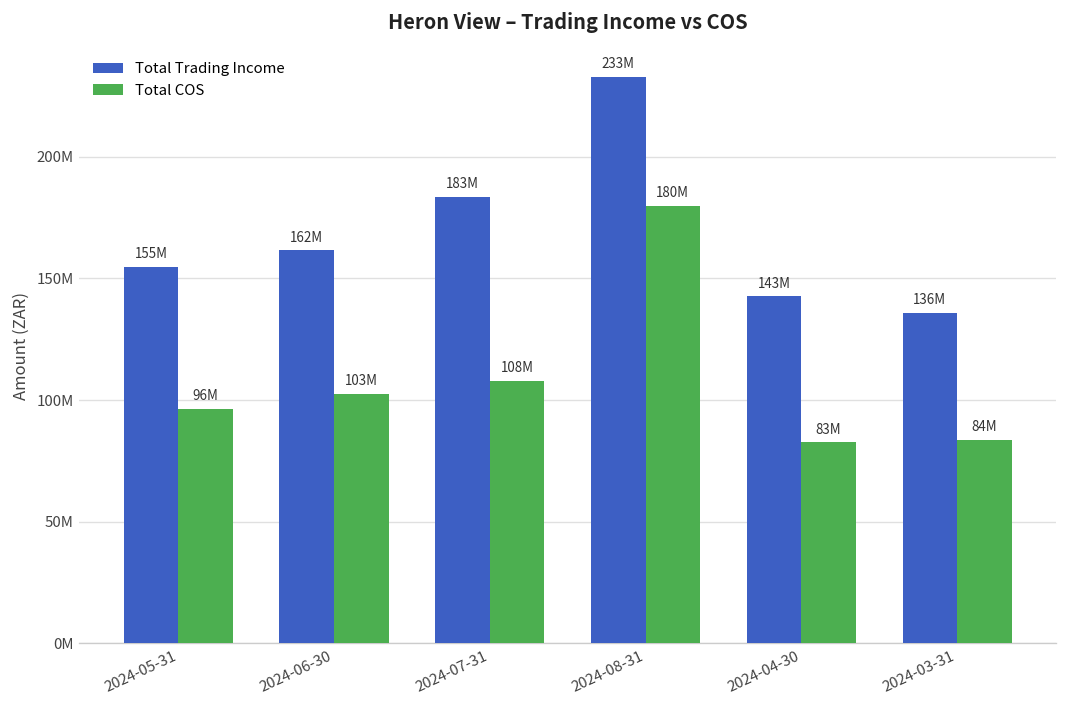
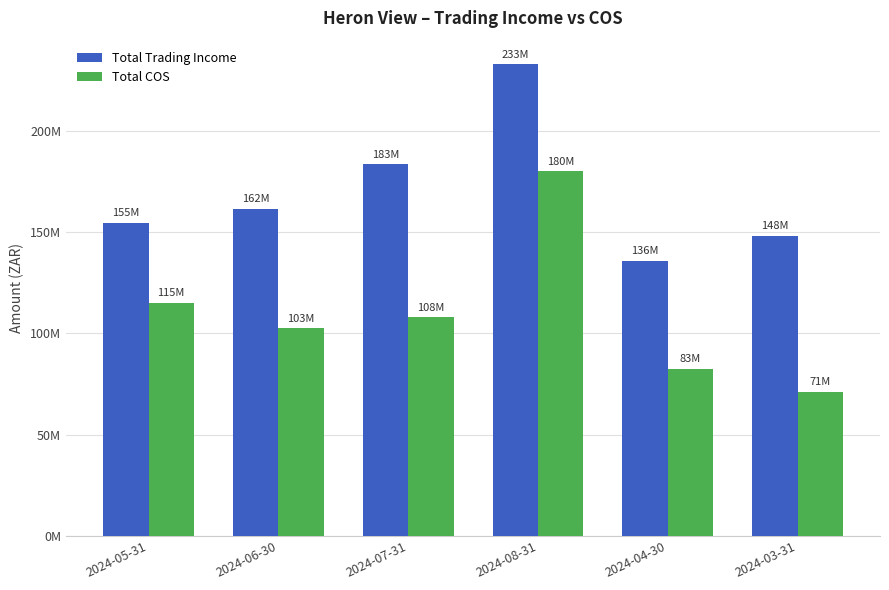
  {
    "Total Trading Income": {
      "2024-05-31": "155M",
      "2024-06-30": "162M",
      "2024-07-31": "183M",
      "2024-08-31": "233M",
-     "2024-04-30": "143M",
-     "2024-03-31": "136M"
+     "2024-04-30": "136M",
+     "2024-03-31": "148M"
    },
    "Total COS": {
-     "2024-05-31": "96M",
+     "2024-05-31": "115M",
      "2024-06-30": "103M",
      "2024-07-31": "108M",
      "2024-08-31": "180M",
      "2024-04-30": "83M",
-     "2024-03-31": "84M"
+     "2024-03-31": "71M"
    }
  }
